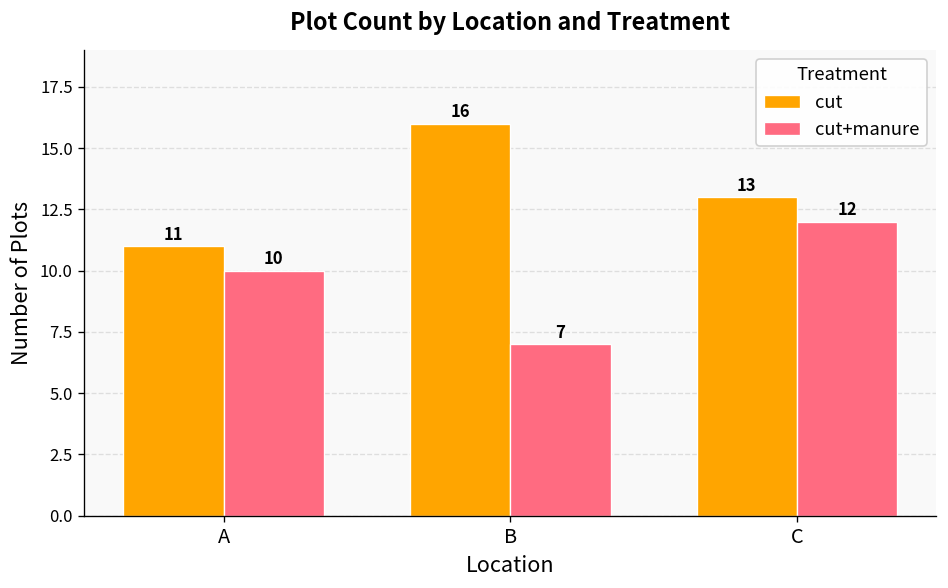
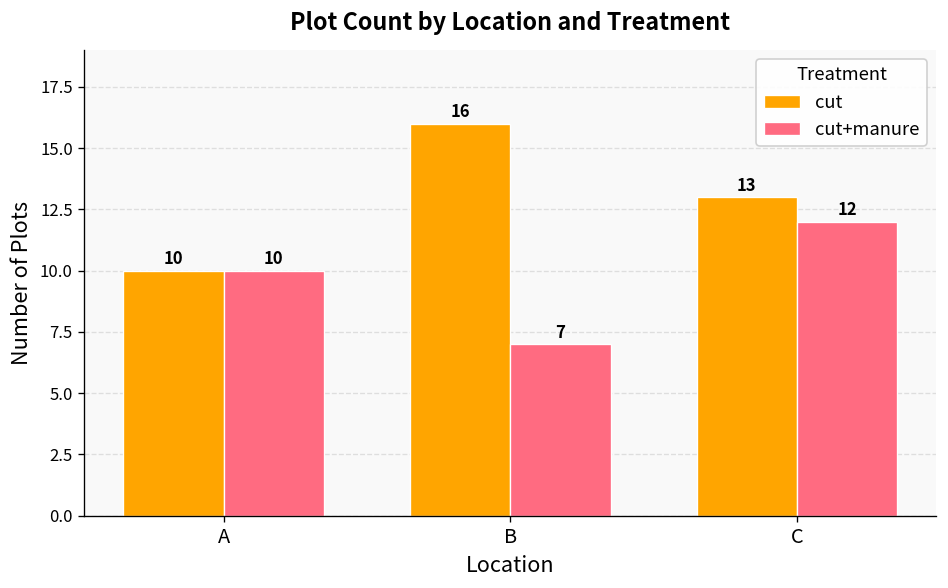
  {
    "cut": {
-     "A": 11,
+     "A": 10,
      "B": 16,
      "C": 13
    },
    "cut+manure": {
      "A": 10,
      "B": 7,
      "C": 12
    }
  }
